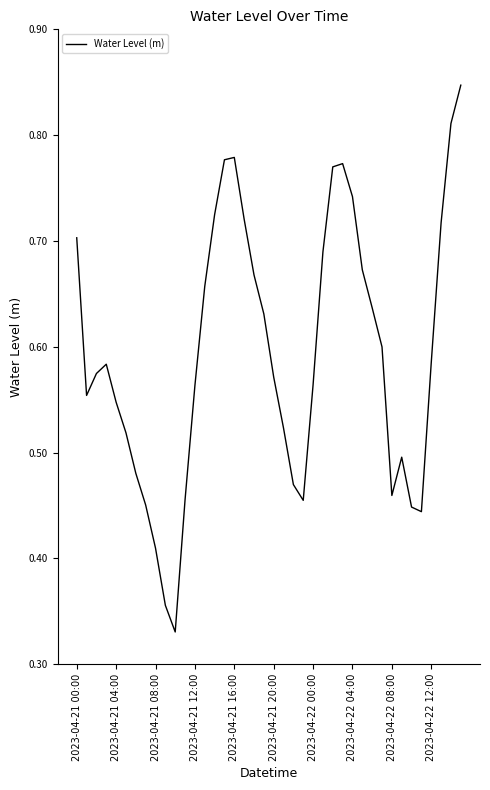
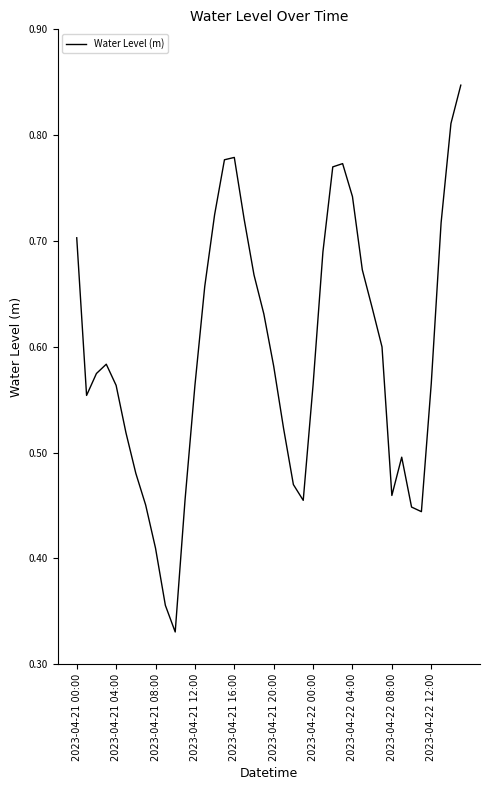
  {
    "2023-04-21 00:00": 0.703,
-   "2023-04-21 04:00": 0.548,
+   "2023-04-21 04:00": 0.564,
    "2023-04-21 08:00": 0.410,
    "2023-04-21 12:00": 0.563,
    "2023-04-21 16:00": 0.779,
-   "2023-04-21 20:00": 0.571,
+   "2023-04-21 20:00": 0.582,
    "2023-04-22 00:00": 0.564,
    "2023-04-22 04:00": 0.742,
    "2023-04-22 08:00": 0.459,
-   "2023-04-22 12:00": 0.585
+   "2023-04-22 12:00": 0.565
  }
